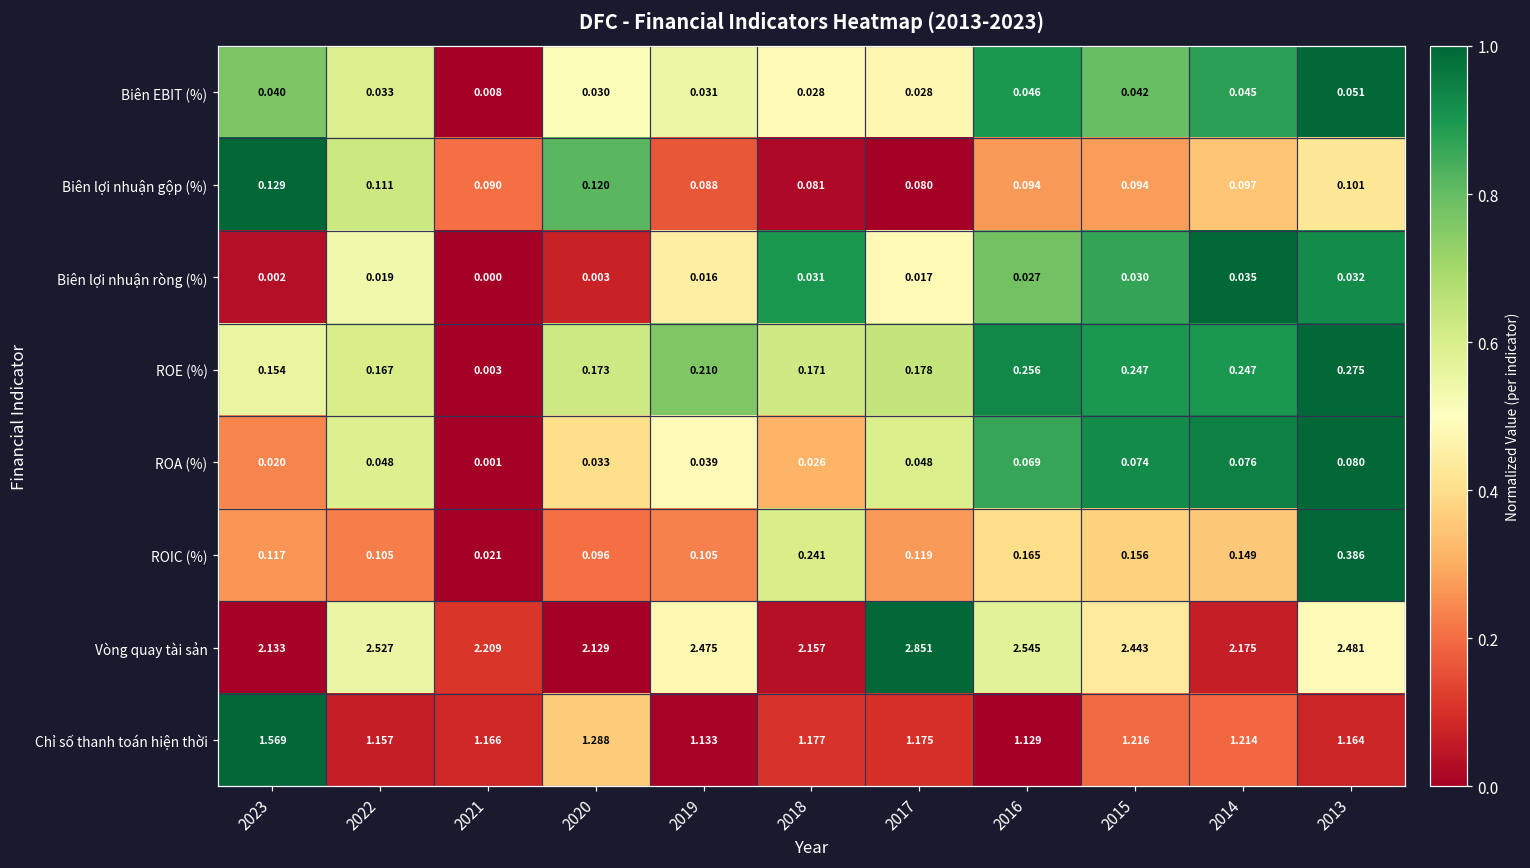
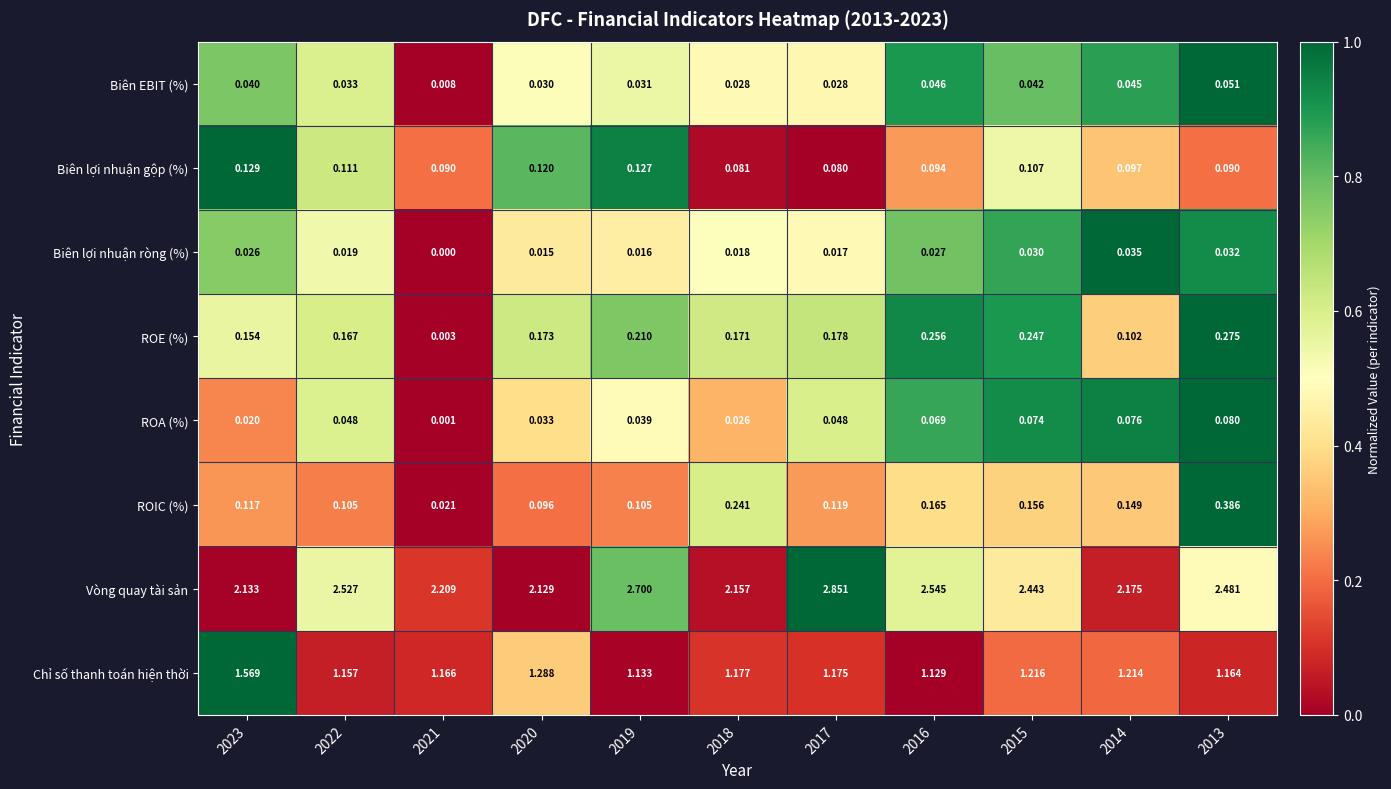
  {
    "Biên EBIT (%)": {
      "2023": 0.040,
      "2022": 0.033,
      "2021": 0.008,
      "2020": 0.030,
      "2019": 0.031,
      "2018": 0.028,
      "2017": 0.028,
      "2016": 0.046,
      "2015": 0.042,
      "2014": 0.045,
      "2013": 0.051
    },
    "Biên lợi nhuận gộp (%)": {
      "2023": 0.129,
      "2022": 0.111,
      "2021": 0.090,
      "2020": 0.120,
-     "2019": 0.088,
+     "2019": 0.127,
      "2018": 0.081,
      "2017": 0.080,
      "2016": 0.094,
-     "2015": 0.094,
+     "2015": 0.107,
      "2014": 0.097,
-     "2013": 0.101
+     "2013": 0.090
    },
    "Biên lợi nhuận ròng (%)": {
-     "2023": 0.002,
+     "2023": 0.026,
      "2022": 0.019,
      "2021": 0.000,
-     "2020": 0.003,
+     "2020": 0.015,
      "2019": 0.016,
-     "2018": 0.031,
+     "2018": 0.018,
      "2017": 0.017,
      "2016": 0.027,
      "2015": 0.030,
      "2014": 0.035,
      "2013": 0.032
    },
    "ROE (%)": {
      "2023": 0.154,
      "2022": 0.167,
      "2021": 0.003,
      "2020": 0.173,
      "2019": 0.210,
      "2018": 0.171,
      "2017": 0.178,
      "2016": 0.256,
      "2015": 0.247,
-     "2014": 0.247,
+     "2014": 0.102,
      "2013": 0.275
    },
    "ROA (%)": {
      "2023": 0.020,
      "2022": 0.048,
      "2021": 0.001,
      "2020": 0.033,
      "2019": 0.039,
      "2018": 0.026,
      "2017": 0.048,
      "2016": 0.069,
      "2015": 0.074,
      "2014": 0.076,
      "2013": 0.080
    },
    "ROIC (%)": {
      "2023": 0.117,
      "2022": 0.105,
      "2021": 0.021,
      "2020": 0.096,
      "2019": 0.105,
      "2018": 0.241,
      "2017": 0.119,
      "2016": 0.165,
      "2015": 0.156,
      "2014": 0.149,
      "2013": 0.386
    },
    "Vòng quay tài sản": {
      "2023": 2.133,
      "2022": 2.527,
      "2021": 2.209,
      "2020": 2.129,
-     "2019": 2.475,
+     "2019": 2.700,
      "2018": 2.157,
      "2017": 2.851,
      "2016": 2.545,
      "2015": 2.443,
      "2014": 2.175,
      "2013": 2.481
    },
    "Chỉ số thanh toán hiện thời": {
      "2023": 1.569,
      "2022": 1.157,
      "2021": 1.166,
      "2020": 1.288,
      "2019": 1.133,
      "2018": 1.177,
      "2017": 1.175,
      "2016": 1.129,
      "2015": 1.216,
      "2014": 1.214,
      "2013": 1.164
    }
  }
